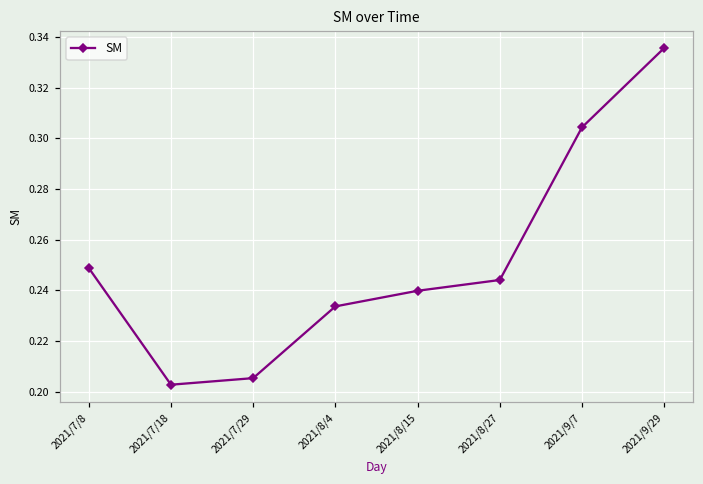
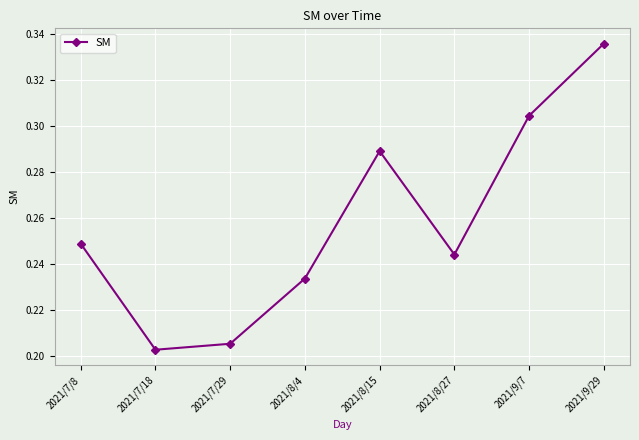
  {
    "2021/7/8": 0.249,
    "2021/7/18": 0.203,
    "2021/7/29": 0.205,
    "2021/8/4": 0.234,
-   "2021/8/15": 0.240,
+   "2021/8/15": 0.289,
    "2021/8/27": 0.244,
    "2021/9/7": 0.304,
    "2021/9/29": 0.336
  }
